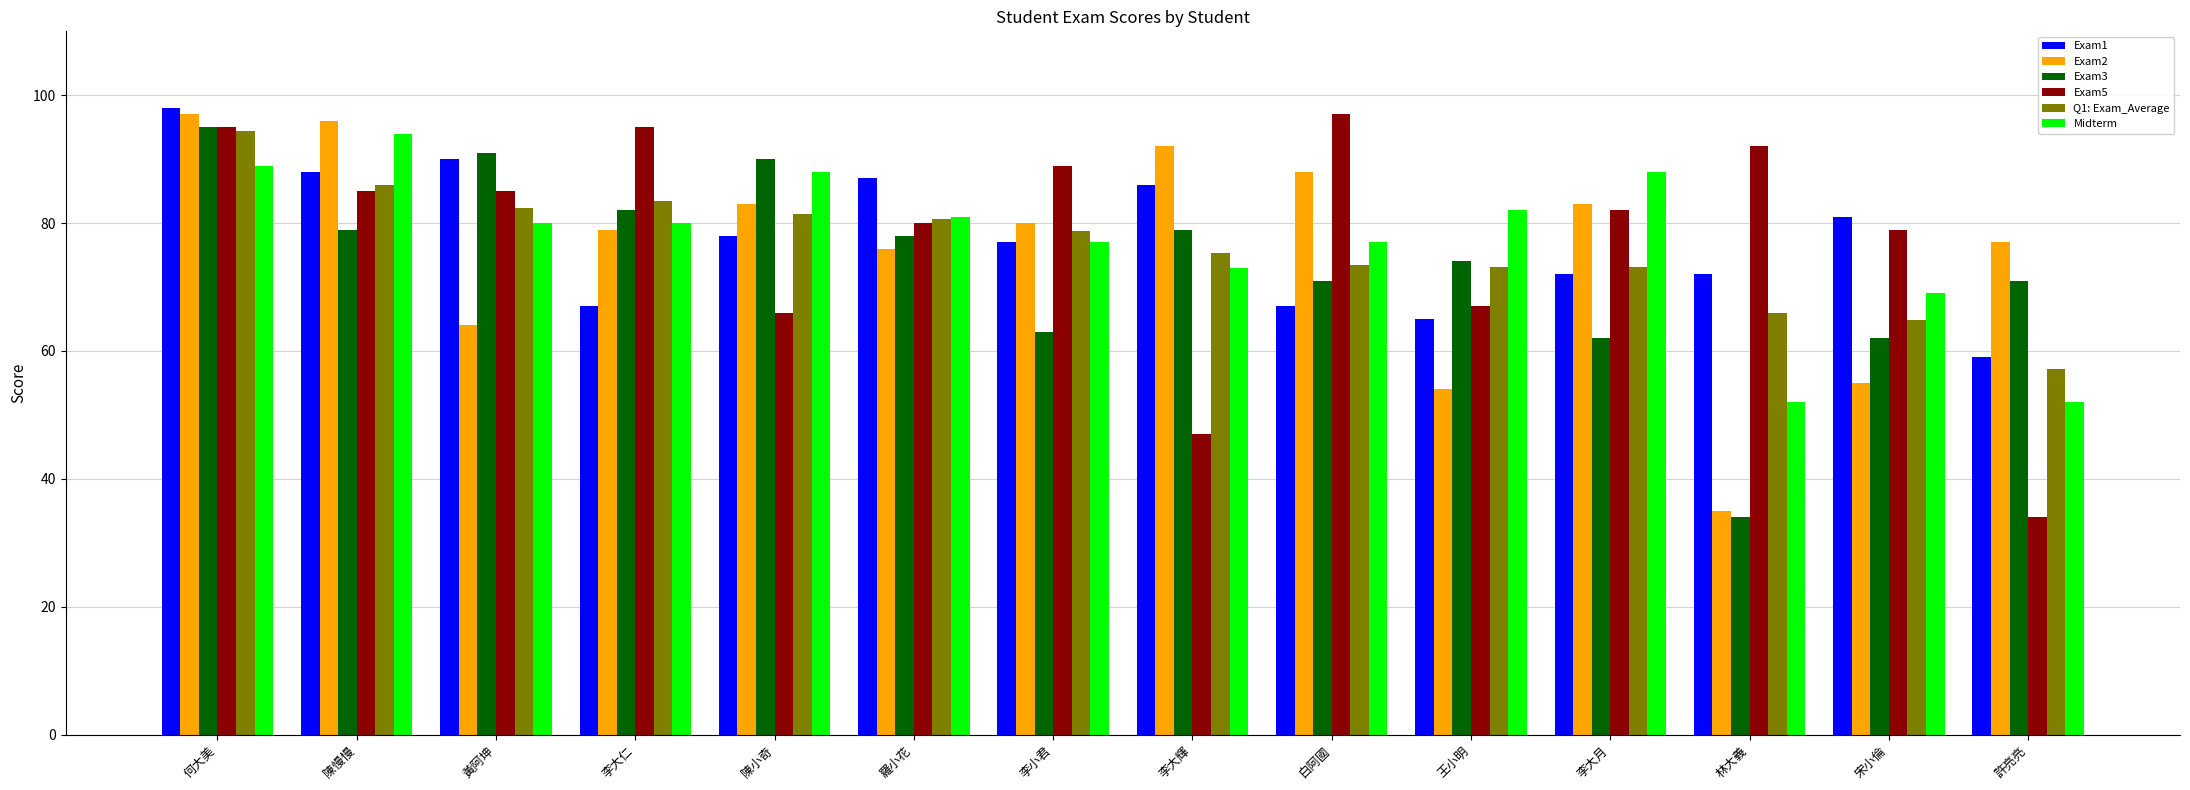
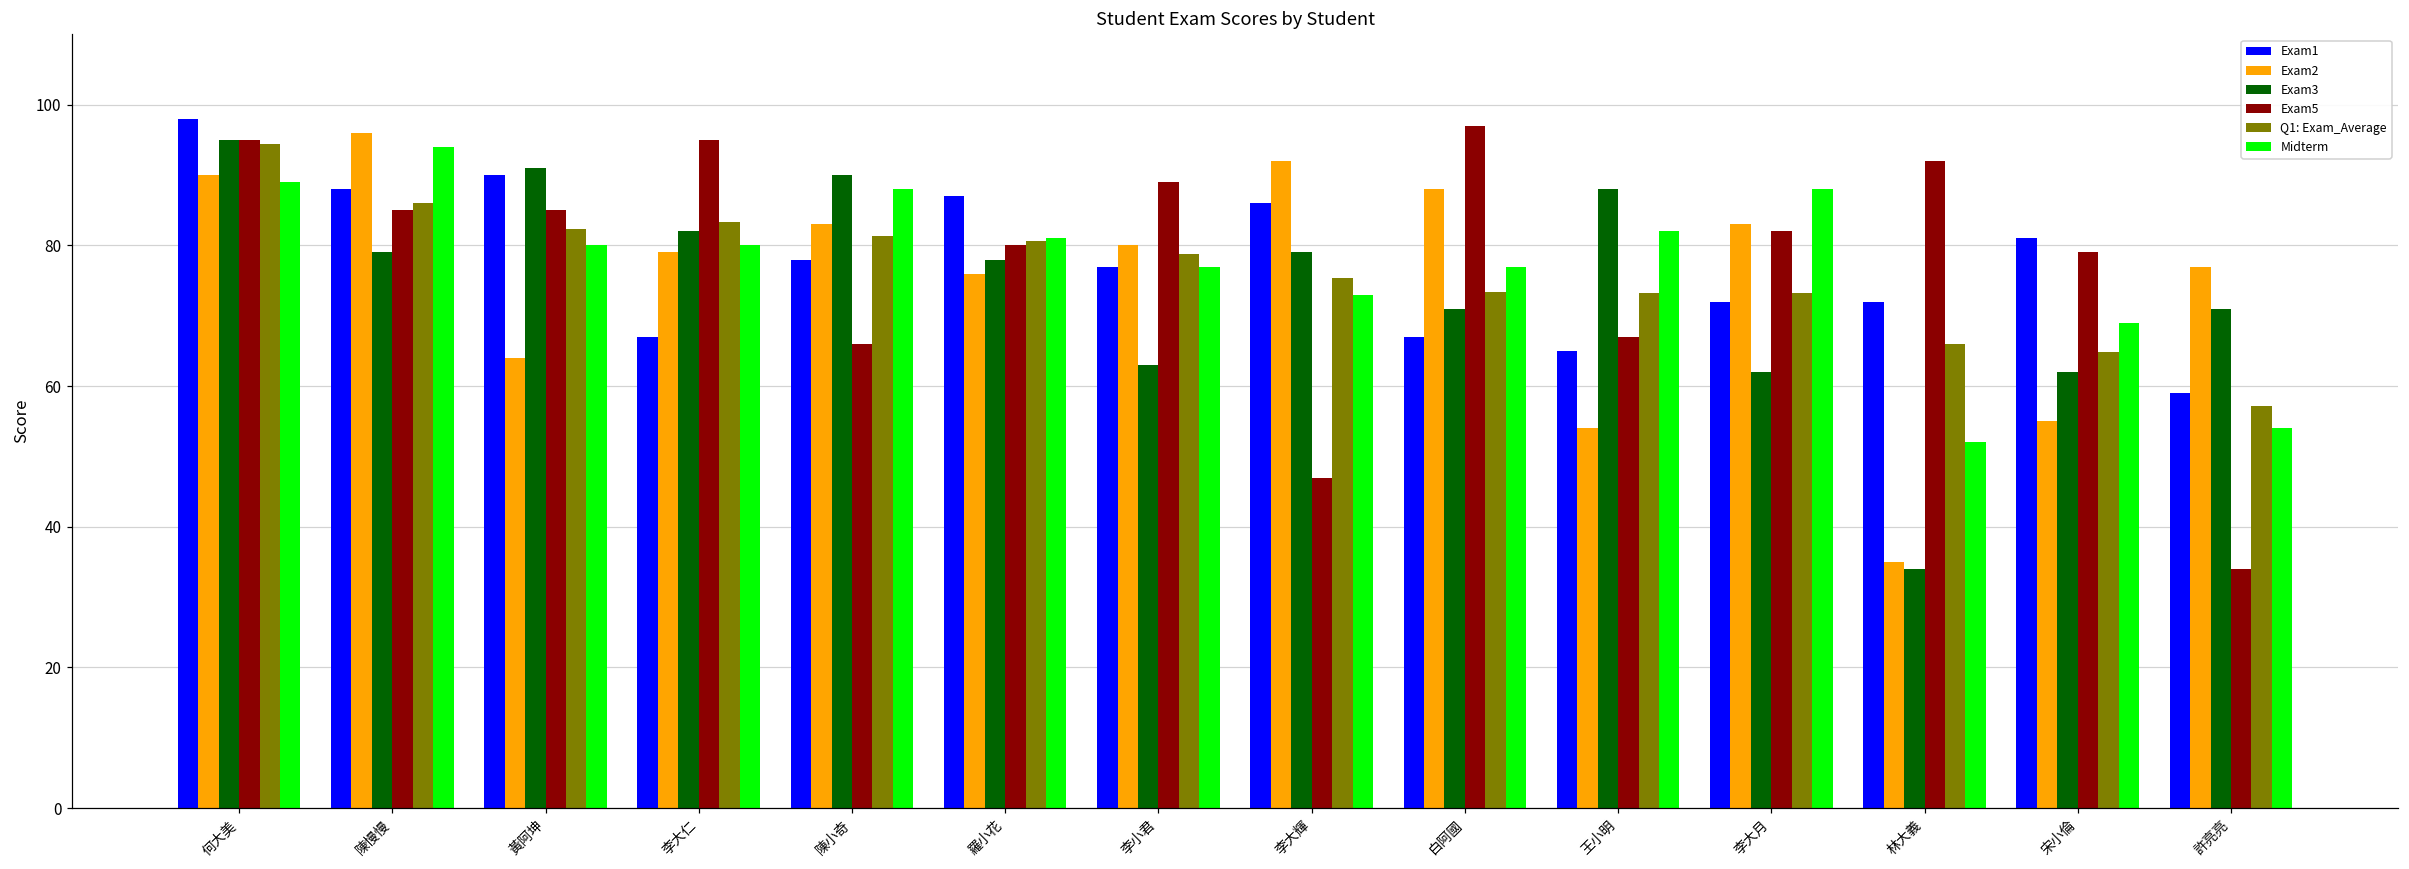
  {
    "Exam1": {
      "何大美": 98,
      "陳慢慢": 88,
      "黃阿坤": 90,
      "李大仁": 67,
      "陳小奇": 78,
      "羅小花": 87,
      "李小君": 77,
      "李大輝": 86,
      "白阿國": 67,
      "王小明": 65,
      "李大月": 72,
      "林大義": 72,
      "宋小倫": 81,
      "許亮亮": 59
    },
    "Exam2": {
-     "何大美": 97,
+     "何大美": 90,
      "陳慢慢": 96,
      "黃阿坤": 64,
      "李大仁": 79,
      "陳小奇": 83,
      "羅小花": 76,
      "李小君": 80,
      "李大輝": 92,
      "白阿國": 88,
      "王小明": 54,
      "李大月": 83,
      "林大義": 35,
      "宋小倫": 55,
      "許亮亮": 77
    },
    "Exam3": {
      "何大美": 95,
      "陳慢慢": 79,
      "黃阿坤": 91,
      "李大仁": 82,
      "陳小奇": 90,
      "羅小花": 78,
      "李小君": 63,
      "李大輝": 79,
      "白阿國": 71,
-     "王小明": 74,
+     "王小明": 88,
      "李大月": 62,
      "林大義": 34,
      "宋小倫": 62,
      "許亮亮": 71
    },
    "Exam5": {
      "何大美": 95,
      "陳慢慢": 85,
      "黃阿坤": 85,
      "李大仁": 95,
      "陳小奇": 66,
      "羅小花": 80,
      "李小君": 89,
      "李大輝": 47,
      "白阿國": 97,
      "王小明": 67,
      "李大月": 82,
      "林大義": 92,
      "宋小倫": 79,
      "許亮亮": 34
    },
    "Q1: Exam_Average": {
      "何大美": 94,
      "陳慢慢": 86,
      "黃阿坤": 82,
      "李大仁": 83,
      "陳小奇": 81,
      "羅小花": 81,
      "李小君": 79,
      "李大輝": 75,
      "白阿國": 73,
      "王小明": 73,
      "李大月": 73,
      "林大義": 66,
      "宋小倫": 65,
      "許亮亮": 57
    },
    "Midterm": {
      "何大美": 89,
      "陳慢慢": 94,
      "黃阿坤": 80,
      "李大仁": 80,
      "陳小奇": 88,
      "羅小花": 81,
      "李小君": 77,
      "李大輝": 73,
      "白阿國": 77,
      "王小明": 82,
      "李大月": 88,
      "林大義": 52,
      "宋小倫": 69,
-     "許亮亮": 52
+     "許亮亮": 54
    }
  }
